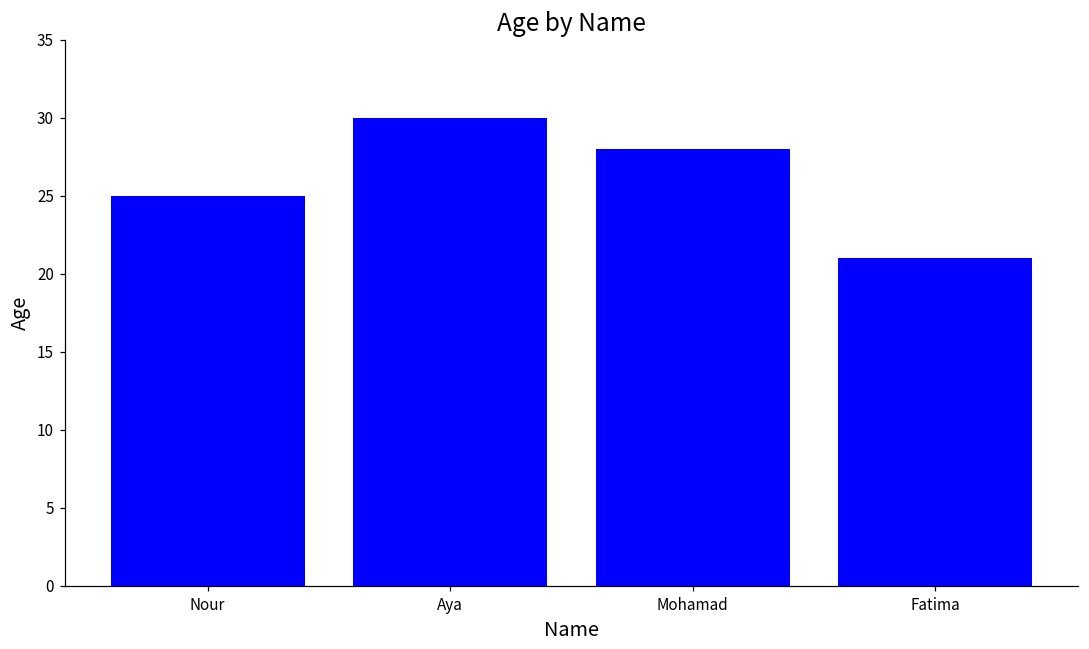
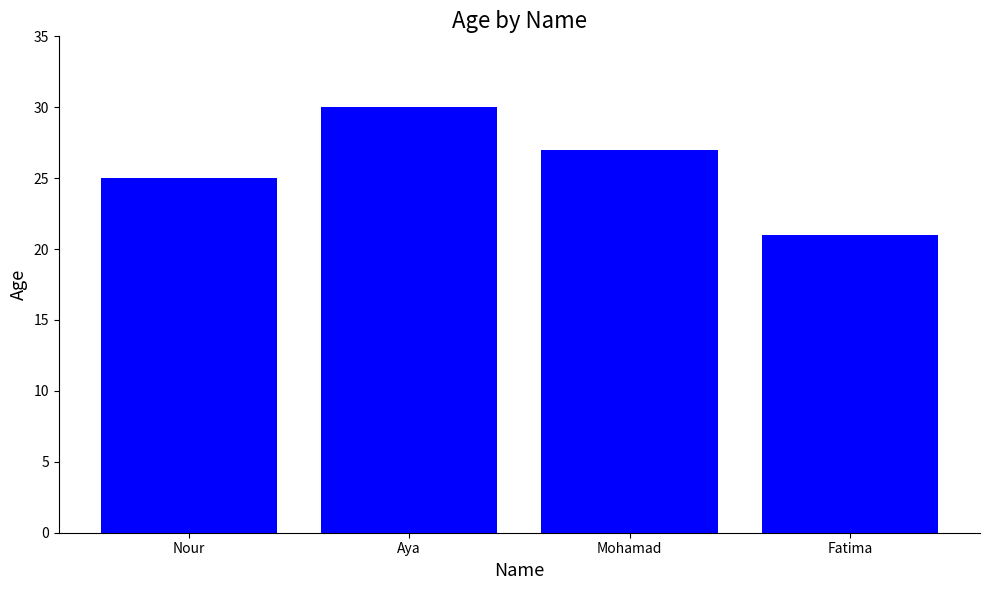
  {
    "Nour": 25,
    "Aya": 30,
-   "Mohamad": 28,
+   "Mohamad": 27,
    "Fatima": 21
  }
